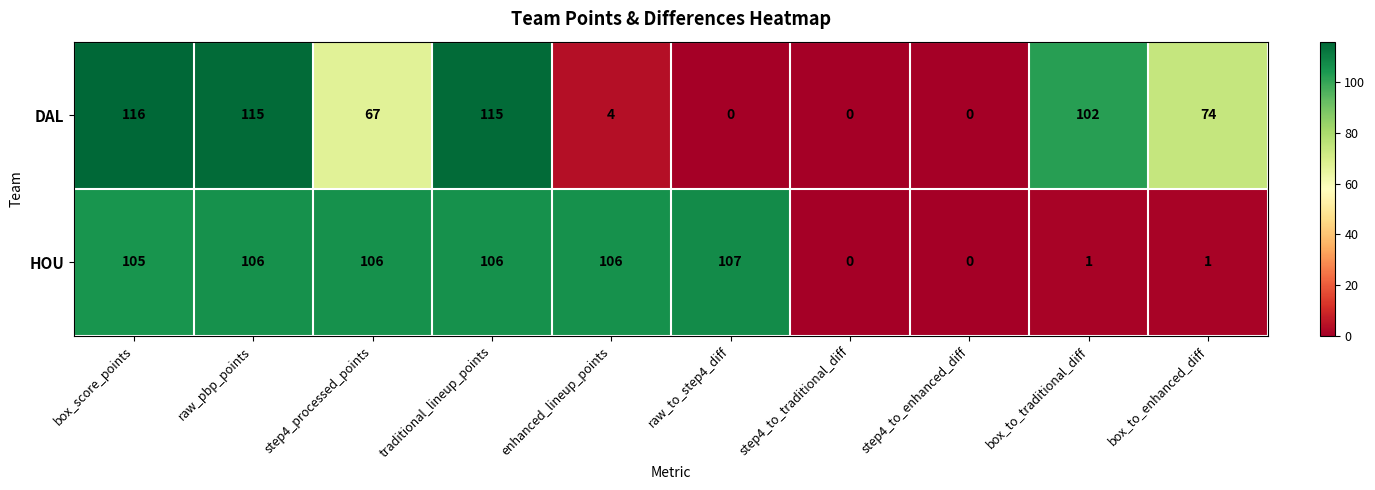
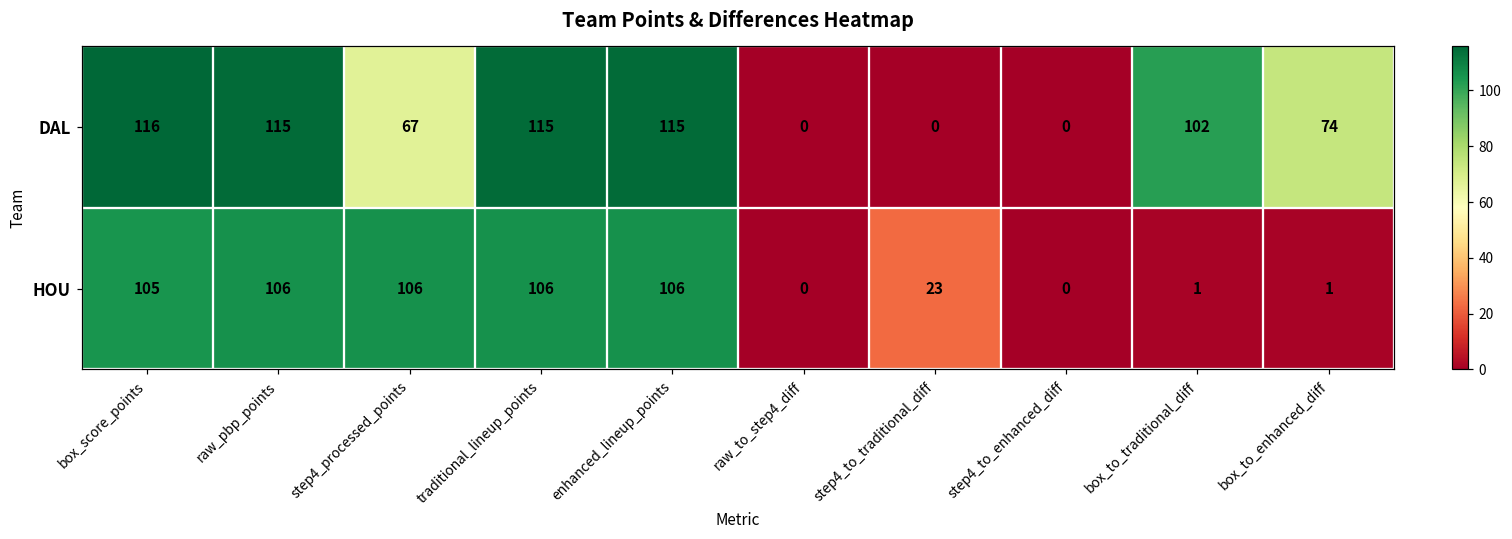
  {
    "DAL": {
      "box_score_points": 116,
      "raw_pbp_points": 115,
      "step4_processed_points": 67,
      "traditional_lineup_points": 115,
-     "enhanced_lineup_points": 4,
+     "enhanced_lineup_points": 115,
      "raw_to_step4_diff": 0,
      "step4_to_traditional_diff": 0,
      "step4_to_enhanced_diff": 0,
      "box_to_traditional_diff": 102,
      "box_to_enhanced_diff": 74
    },
    "HOU": {
      "box_score_points": 105,
      "raw_pbp_points": 106,
      "step4_processed_points": 106,
      "traditional_lineup_points": 106,
      "enhanced_lineup_points": 106,
-     "raw_to_step4_diff": 107,
-     "step4_to_traditional_diff": 0,
+     "raw_to_step4_diff": 0,
+     "step4_to_traditional_diff": 23,
      "step4_to_enhanced_diff": 0,
      "box_to_traditional_diff": 1,
      "box_to_enhanced_diff": 1
    }
  }
